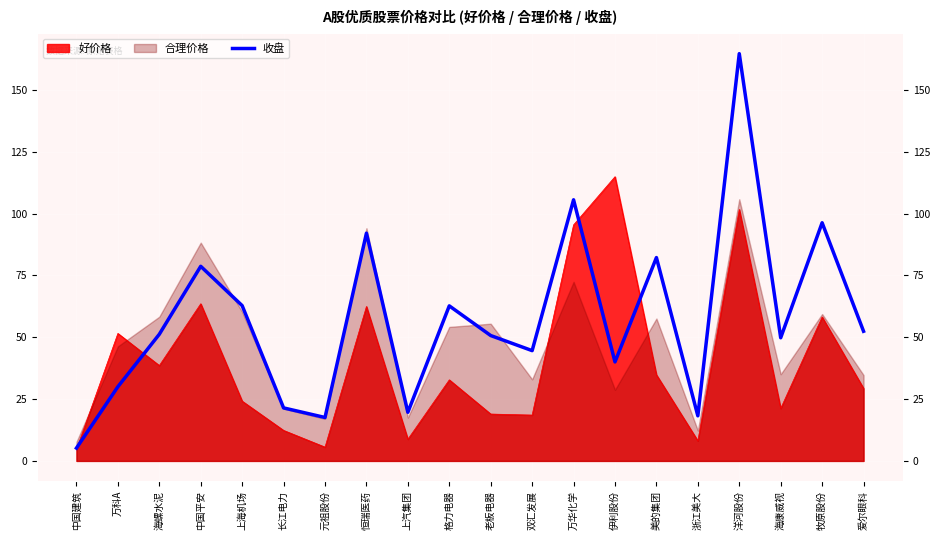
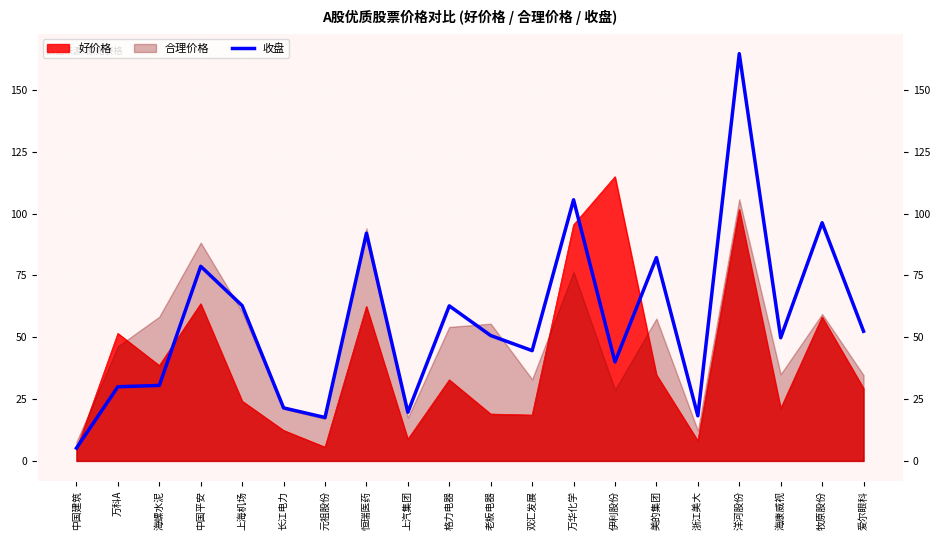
  {
    "好价格": {
      "万科A": 52,
      "海螺水泥": 39,
      "中国平安": 64,
      "上海机场": 24,
      "长江电力": 12,
      "元祖股份": 6,
      "恒瑞医药": 62,
      "上汽集团": 9,
      "格力电器": 33,
      "老板电器": 19,
      "双汇发展": 19,
      "万华化学": 95,
      "伊利股份": 115,
      "美的集团": 35,
      "浙江美大": 8,
      "洋河股份": 102,
      "海康威视": 21,
      "牧原股份": 58,
      "爱尔眼科": 29
    },
    "合理价格": {
      "中国建筑": 8,
      "万科A": 46,
      "海螺水泥": 58,
      "中国平安": 88,
      "上海机场": 60,
      "恒瑞医药": 94,
      "上汽集团": 18,
      "格力电器": 54,
      "老板电器": 55,
      "双汇发展": 33,
-     "万华化学": 72,
+     "万华化学": 76,
      "伊利股份": 29,
      "美的集团": 58,
      "浙江美大": 12,
      "洋河股份": 106,
      "海康威视": 35,
      "牧原股份": 59,
      "爱尔眼科": 35
    },
    "收盘": {
      "万科A": 30,
-     "海螺水泥": 51,
+     "海螺水泥": 31,
      "中国平安": 79,
      "上海机场": 63,
      "恒瑞医药": 92,
      "上汽集团": 20,
      "格力电器": 63,
      "老板电器": 51,
      "双汇发展": 45,
      "万华化学": 106,
      "伊利股份": 40,
      "美的集团": 82,
      "浙江美大": 18,
      "洋河股份": 165,
      "海康威视": 50,
      "牧原股份": 96,
      "爱尔眼科": 52
    }
  }
